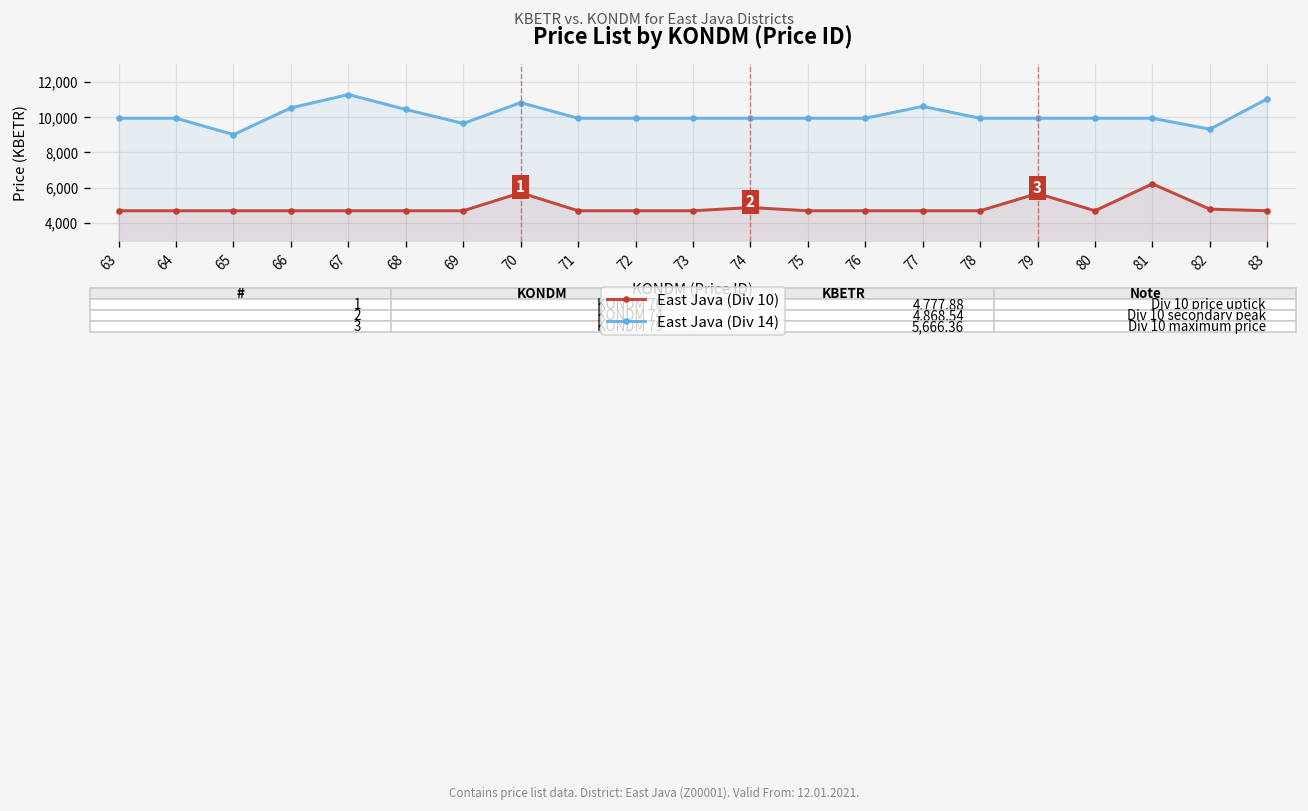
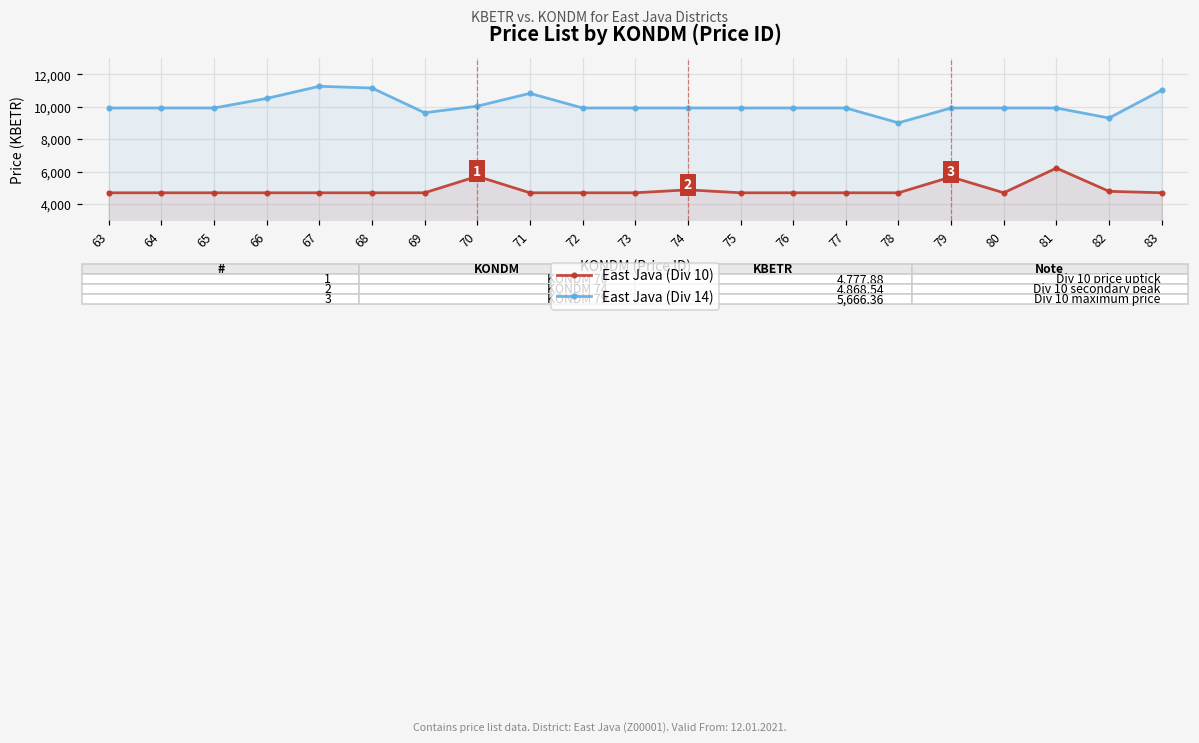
  {
    "East Java (Div 10)": {
      "63": "4,700",
      "64": "4,700",
      "65": "4,700",
      "66": "4,700",
      "67": "4,700",
      "68": "4,700",
      "69": "4,700",
      "71": "4,700",
      "72": "4,700",
      "73": "4,700",
      "75": "4,700",
      "76": "4,700",
      "77": "4,700",
      "78": "4,700",
      "80": "4,700",
      "81": "6,200",
      "82": "4,800",
      "83": "4,700"
    },
    "East Java (Div 14)": {
      "63": "9,900",
      "64": "9,900",
-     "65": "9,000",
+     "65": "9,900",
      "66": "10,500",
      "67": "11,300",
-     "68": "10,400",
+     "68": "11,200",
      "69": "9,600",
-     "70": "10,800",
-     "71": "9,900",
+     "70": "10,000",
+     "71": "10,800",
      "72": "9,900",
      "73": "9,900",
      "74": "9,900",
      "75": "9,900",
      "76": "9,900",
-     "77": "10,600",
-     "78": "9,900",
+     "77": "9,900",
+     "78": "9,000",
      "79": "9,900",
      "80": "9,900",
      "81": "9,900",
      "82": "9,300",
      "83": "11,000"
    }
  }
